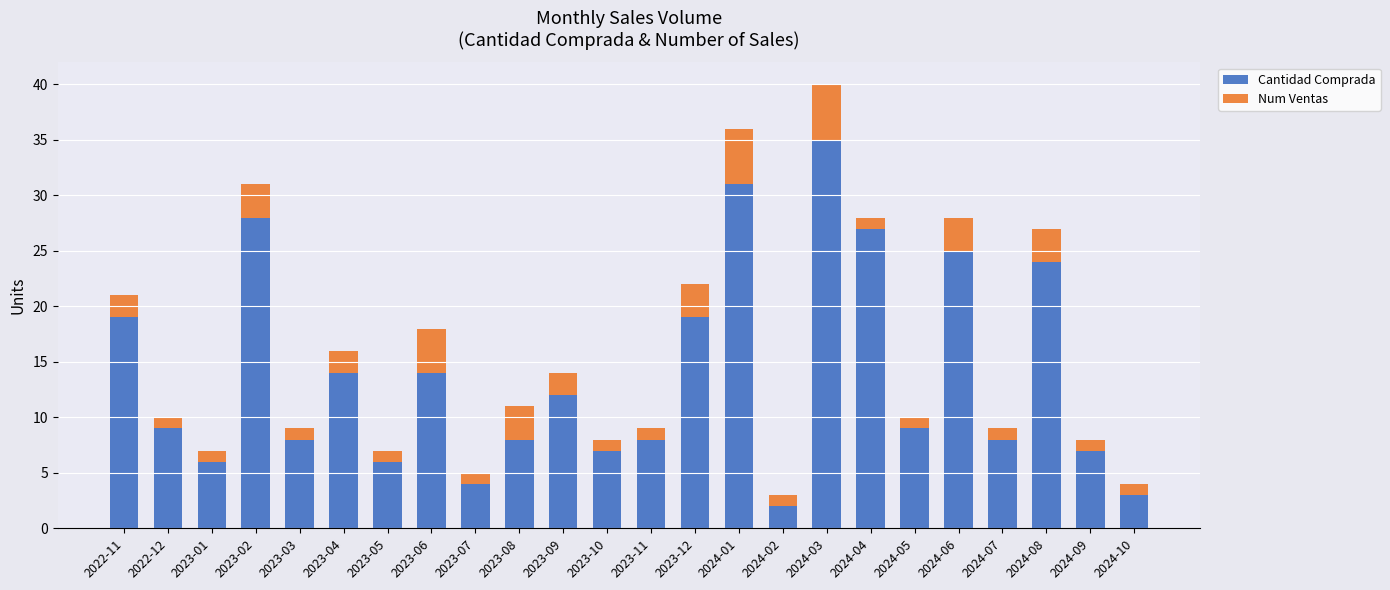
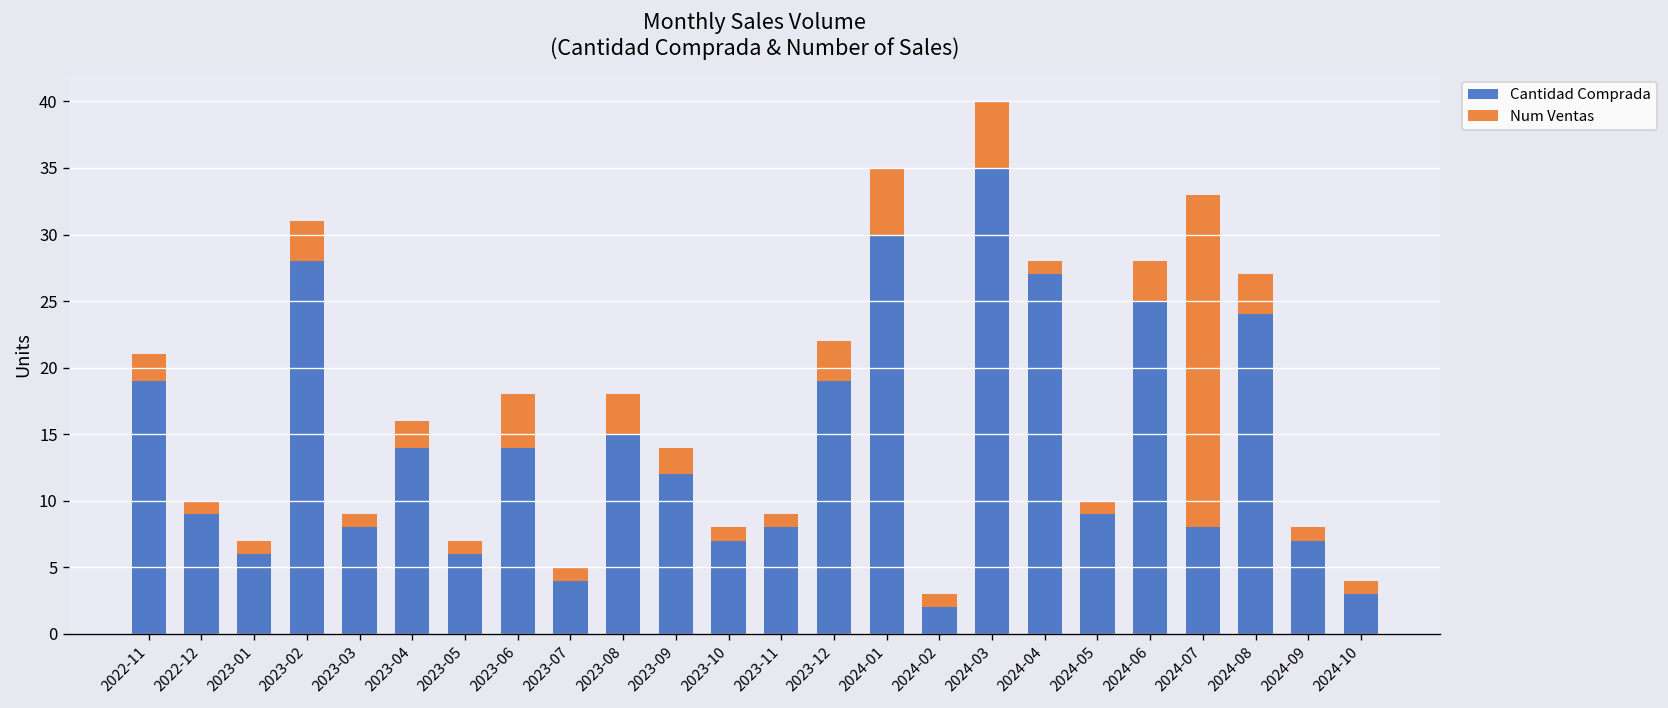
  {
    "Cantidad Comprada": {
      "2022-11": 19,
      "2022-12": 9,
      "2023-01": 6,
      "2023-02": 28,
      "2023-03": 8,
      "2023-04": 14,
      "2023-05": 6,
      "2023-06": 14,
      "2023-07": 4,
-     "2023-08": 8,
+     "2023-08": 15,
      "2023-09": 12,
      "2023-10": 7,
      "2023-11": 8,
      "2023-12": 19,
-     "2024-01": 31,
+     "2024-01": 30,
      "2024-02": 2,
      "2024-03": 35,
      "2024-04": 27,
      "2024-05": 9,
      "2024-06": 25,
      "2024-07": 8,
      "2024-08": 24,
      "2024-09": 7,
      "2024-10": 3
    },
    "Num Ventas": {
      "2022-11": 2,
      "2022-12": 1,
      "2023-01": 1,
      "2023-02": 3,
      "2023-03": 1,
      "2023-04": 2,
      "2023-05": 1,
      "2023-06": 4,
      "2023-07": 1,
      "2023-08": 3,
      "2023-09": 2,
      "2023-10": 1,
      "2023-11": 1,
      "2023-12": 3,
      "2024-01": 5,
      "2024-02": 1,
      "2024-03": 5,
      "2024-04": 1,
      "2024-05": 1,
      "2024-06": 3,
-     "2024-07": 1,
+     "2024-07": 25,
      "2024-08": 3,
      "2024-09": 1,
      "2024-10": 1
    }
  }
